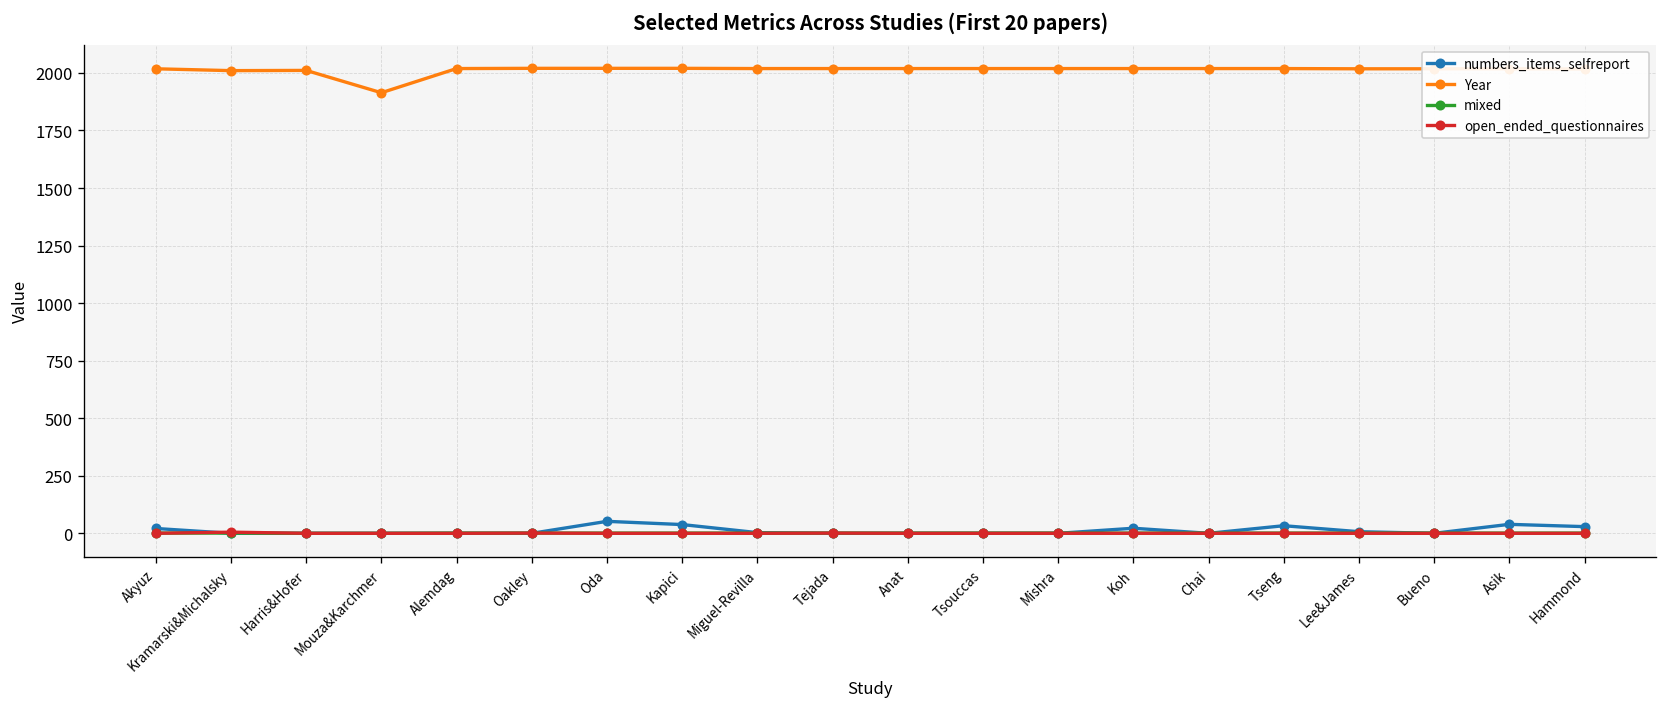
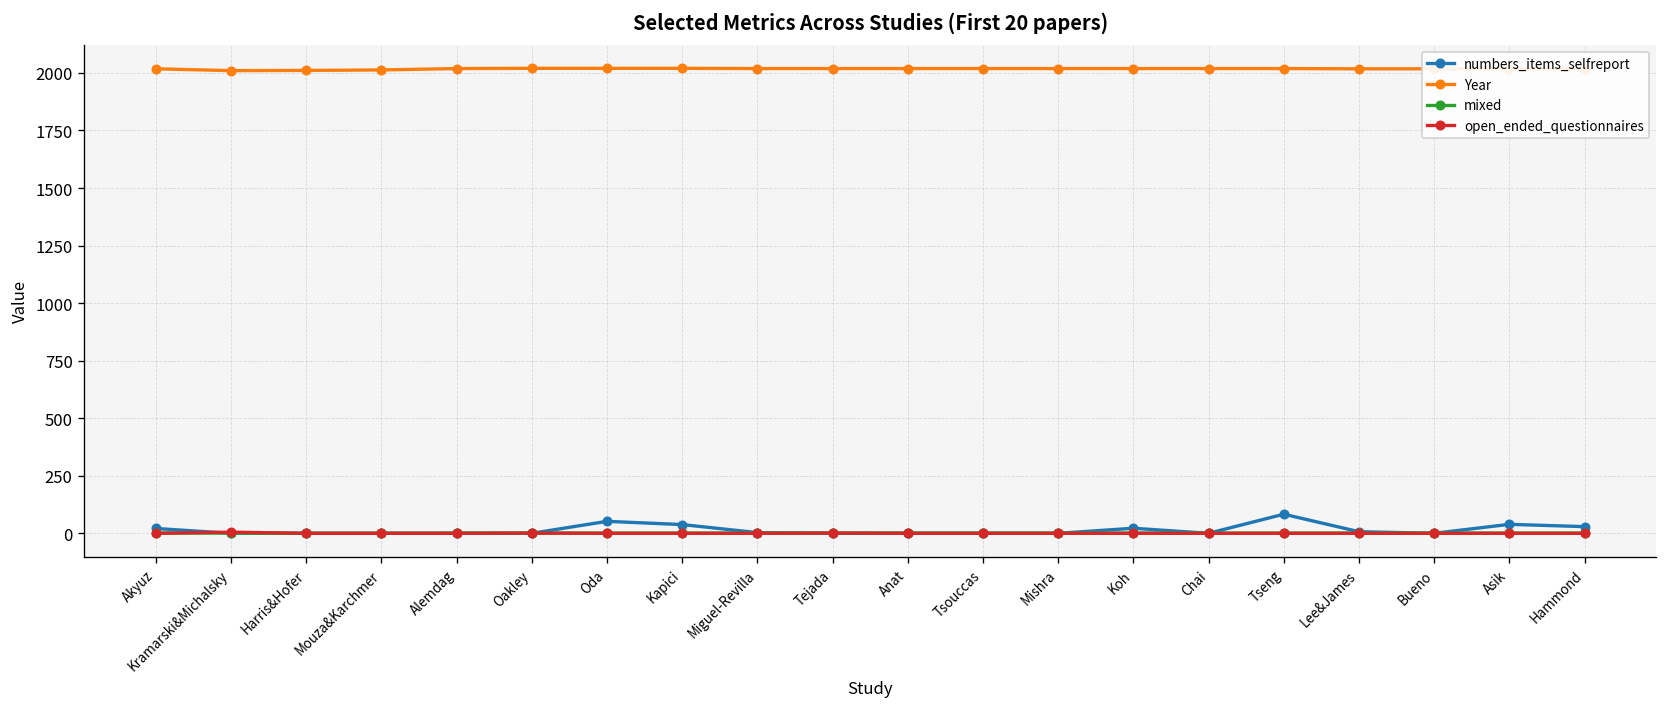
  {
    "numbers_items_selfreport": {
      "Akyuz": 20,
      "Oda": 50,
      "Kapici": 40,
      "Koh": 20,
-     "Tseng": 30,
+     "Tseng": 80,
      "Asik": 40,
      "Hammond": 30
    },
    "Year": {
      "Akyuz": 2020,
      "Kramarski&Michalsky": 2010,
      "Harris&Hofer": 2010,
-     "Mouza&Karchmer": 1910,
+     "Mouza&Karchmer": 2010,
      "Alemdag": 2020,
      "Oakley": 2020,
      "Oda": 2020,
      "Kapici": 2020,
      "Miguel-Revilla": 2020,
      "Tejada": 2020,
      "Anat": 2020,
      "Tsouccas": 2020,
      "Mishra": 2020,
      "Koh": 2020,
      "Chai": 2020,
      "Tseng": 2020,
      "Lee&James": 2020
    }
  }
